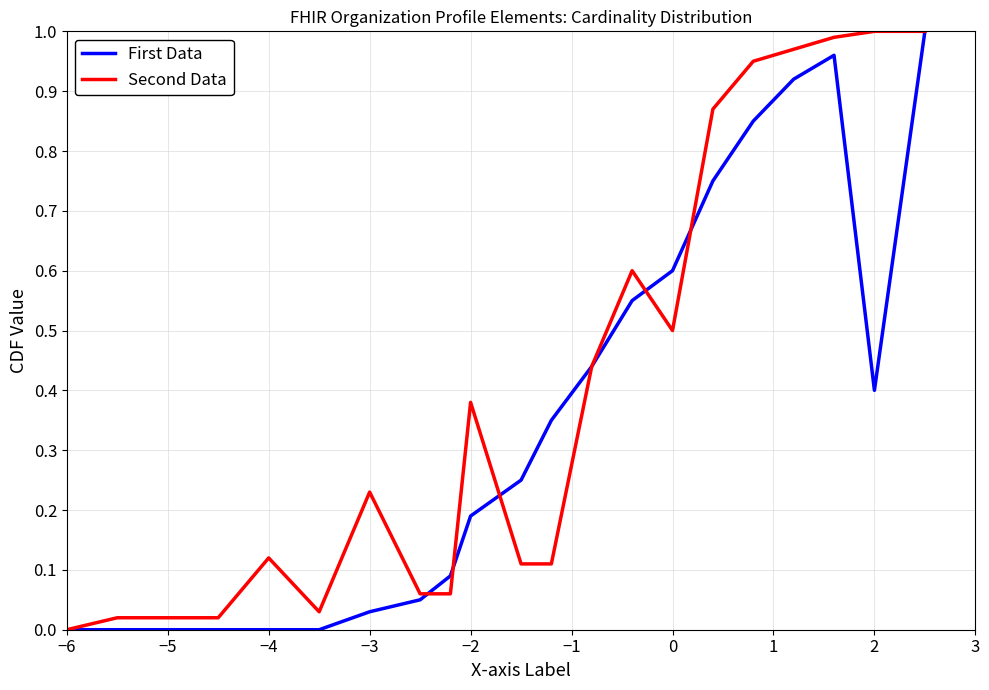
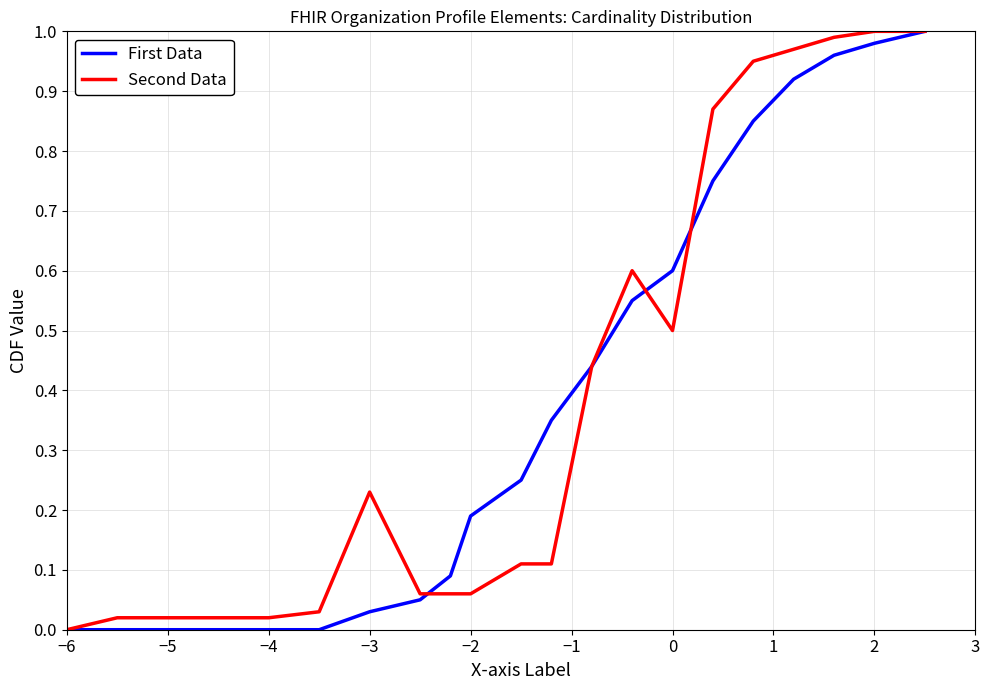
  {
    "First Data": {
      "−5": 0.00,
      "−4": 0.00,
      "−3": 0.03,
      "−2": 0.19,
      "0": 0.60,
-     "2": 0.40
+     "2": 0.98
    },
    "Second Data": {
      "−5": 0.02,
-     "−4": 0.12,
+     "−4": 0.02,
      "−3": 0.23,
-     "−2": 0.38,
+     "−2": 0.06,
      "0": 0.50,
      "2": 1.00
    }
  }
